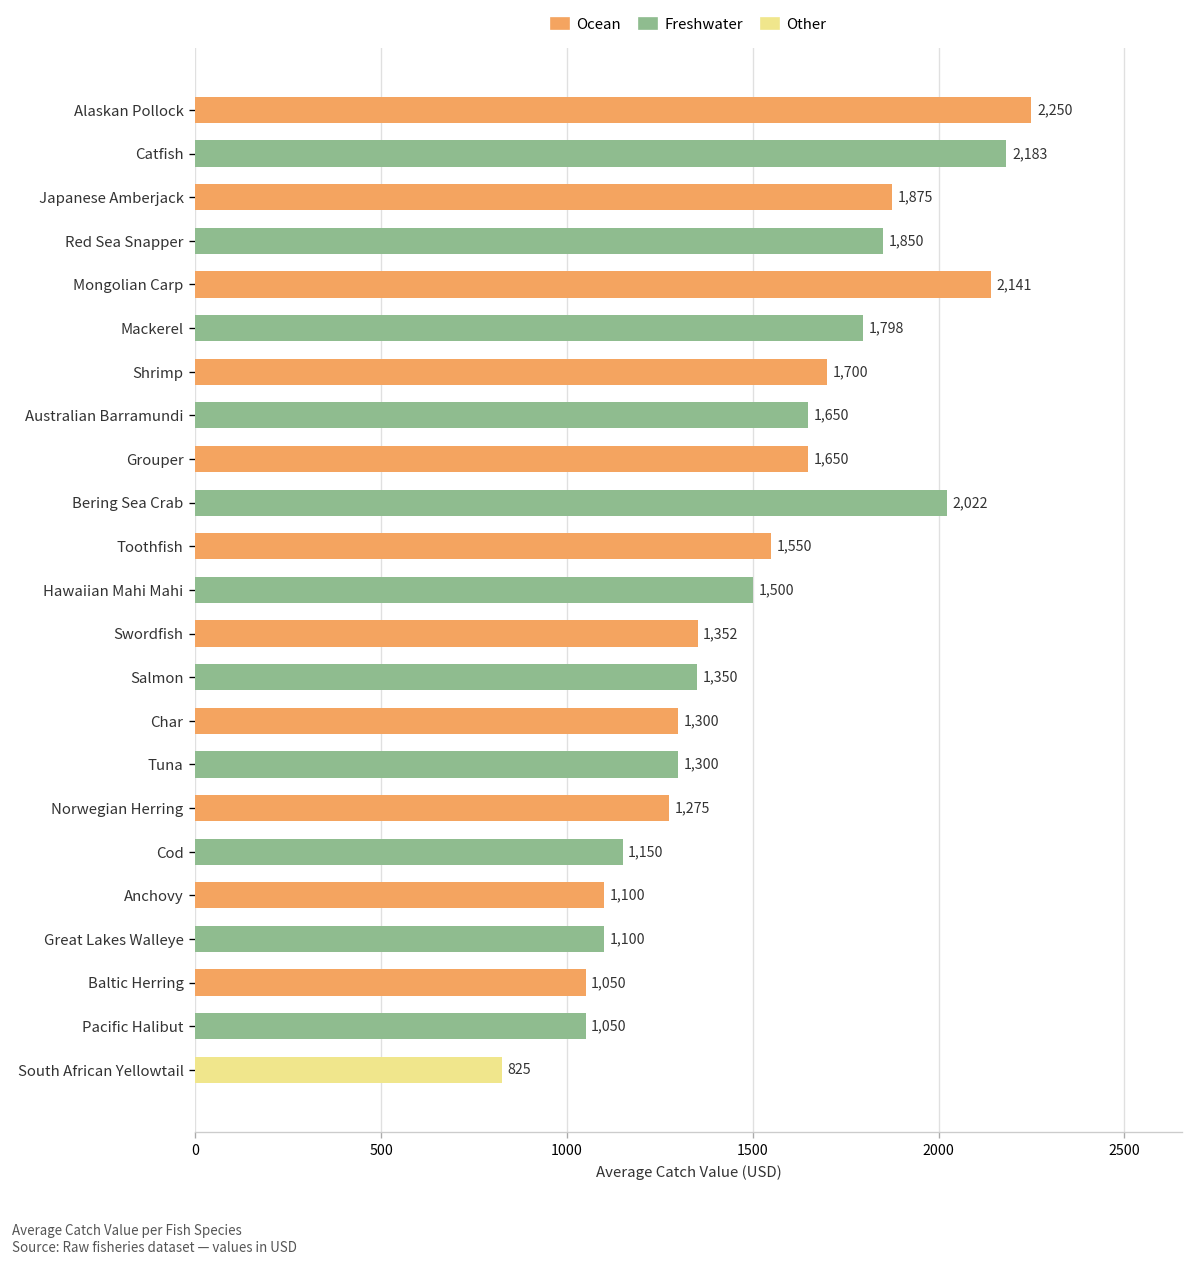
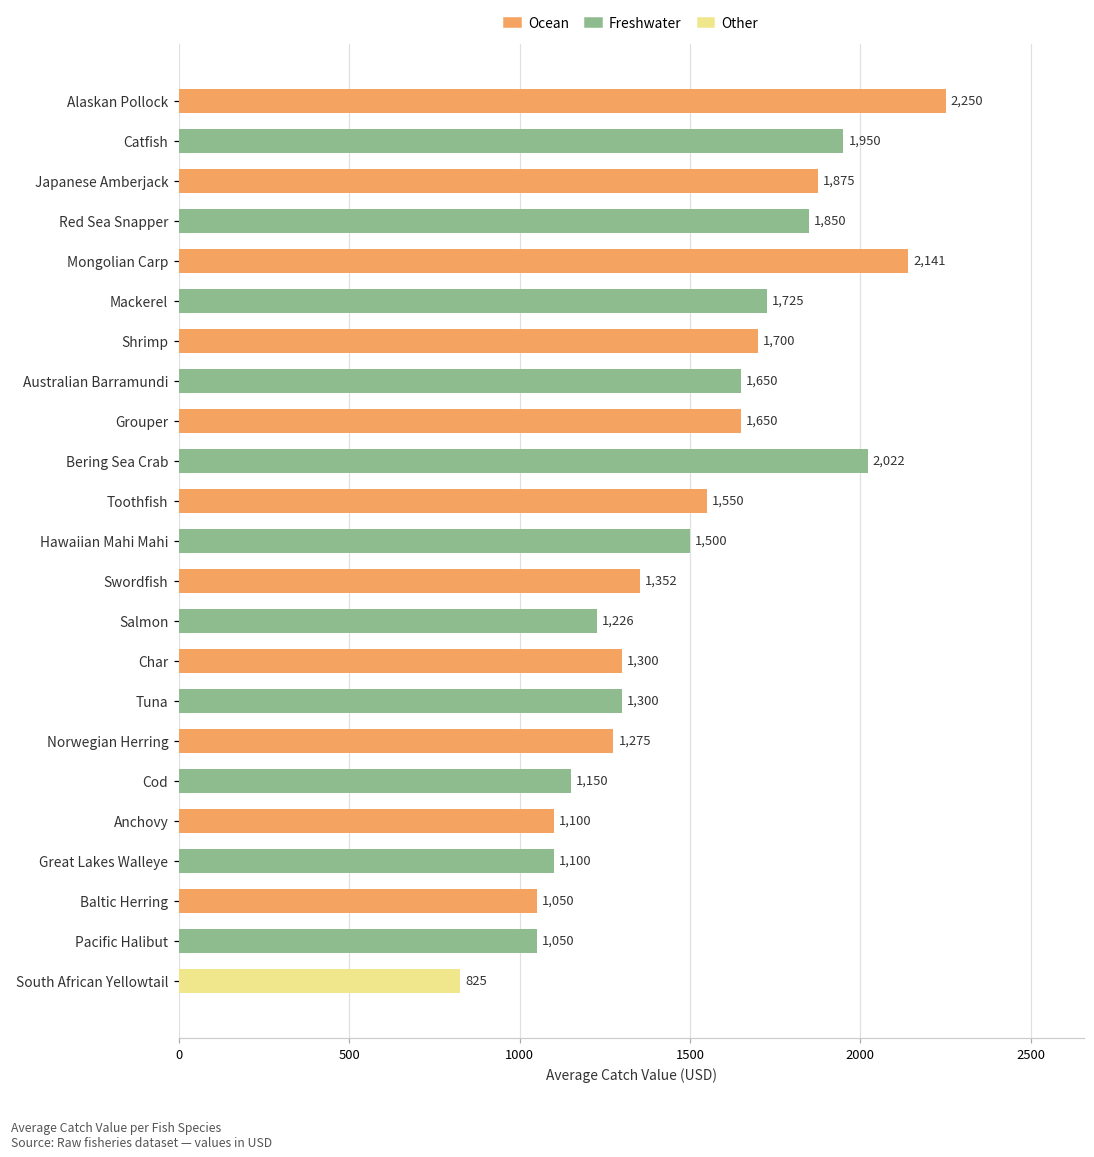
  {
    "Alaskan Pollock": "2,250",
-   "Catfish": "2,183",
+   "Catfish": "1,950",
    "Japanese Amberjack": "1,875",
    "Red Sea Snapper": "1,850",
    "Mongolian Carp": "2,141",
-   "Mackerel": "1,798",
+   "Mackerel": "1,725",
    "Shrimp": "1,700",
    "Australian Barramundi": "1,650",
    "Grouper": "1,650",
    "Bering Sea Crab": "2,022",
    "Toothfish": "1,550",
    "Hawaiian Mahi Mahi": "1,500",
    "Swordfish": "1,352",
-   "Salmon": "1,350",
+   "Salmon": "1,226",
    "Char": "1,300",
    "Tuna": "1,300",
    "Norwegian Herring": "1,275",
    "Cod": "1,150",
    "Anchovy": "1,100",
    "Great Lakes Walleye": "1,100",
    "Baltic Herring": "1,050",
    "Pacific Halibut": "1,050",
    "South African Yellowtail": "825"
  }
